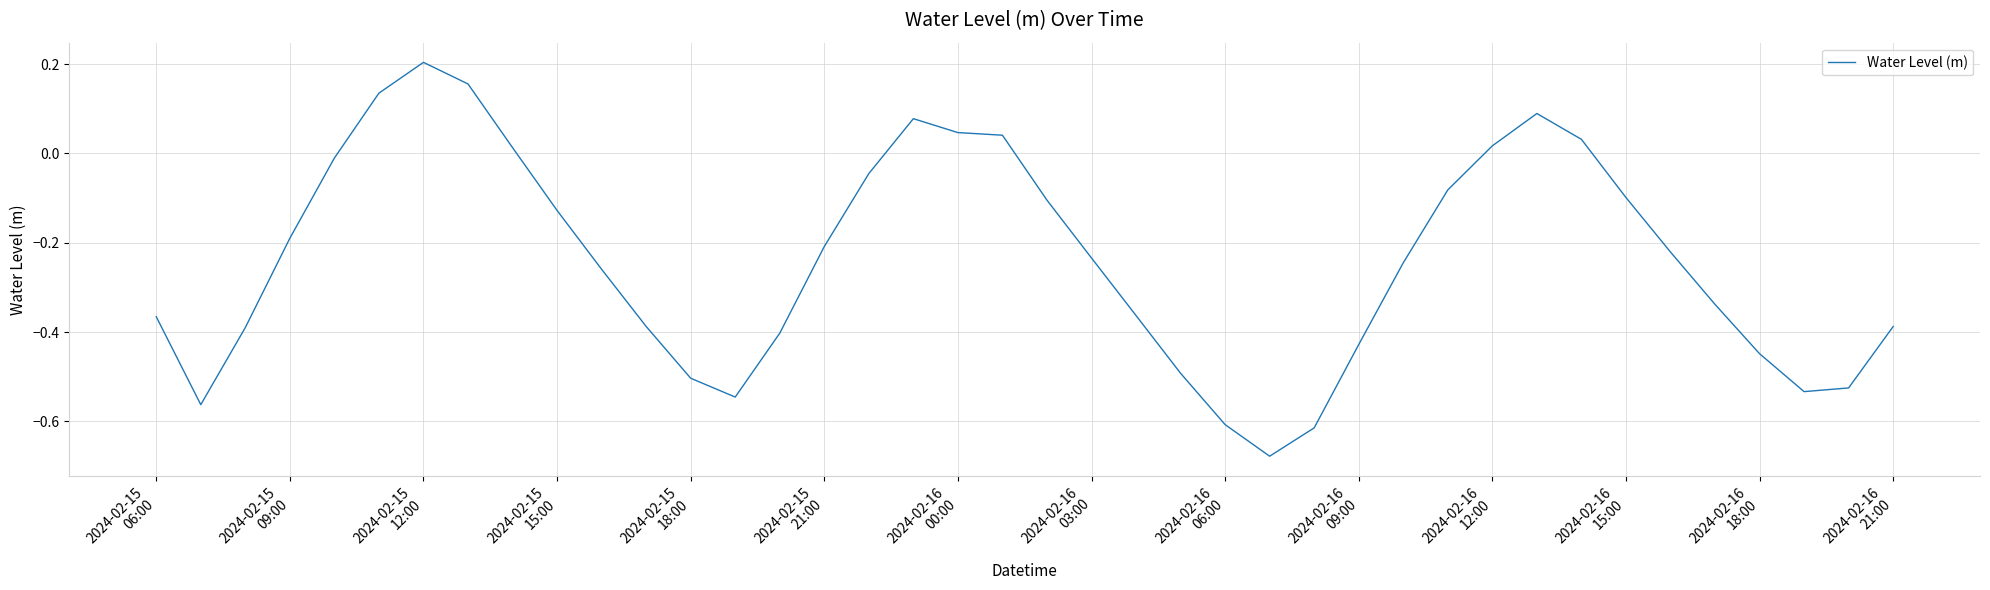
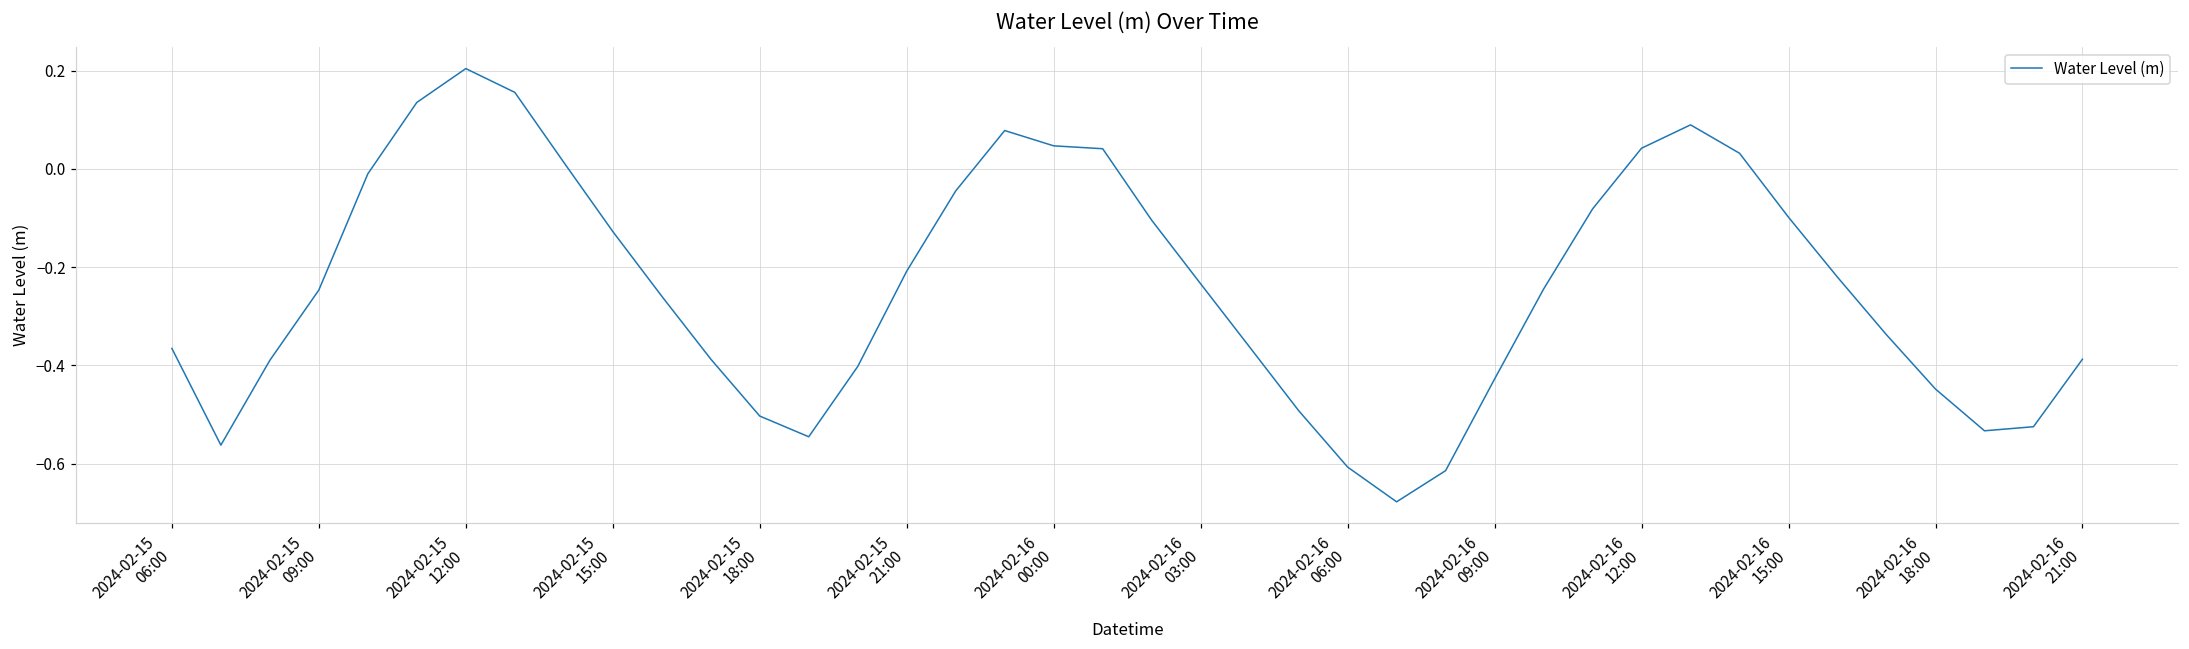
  {
    "2024-02-15 06:00": -0.37,
-   "2024-02-15 09:00": -0.19,
+   "2024-02-15 09:00": -0.25,
    "2024-02-15 12:00": 0.20,
    "2024-02-15 15:00": -0.13,
    "2024-02-15 18:00": -0.50,
    "2024-02-15 21:00": -0.21,
    "2024-02-16 00:00": 0.05,
    "2024-02-16 03:00": -0.23,
    "2024-02-16 06:00": -0.61,
    "2024-02-16 09:00": -0.43,
-   "2024-02-16 12:00": 0.02,
+   "2024-02-16 12:00": 0.04,
    "2024-02-16 15:00": -0.10,
    "2024-02-16 18:00": -0.45,
    "2024-02-16 21:00": -0.39
  }
